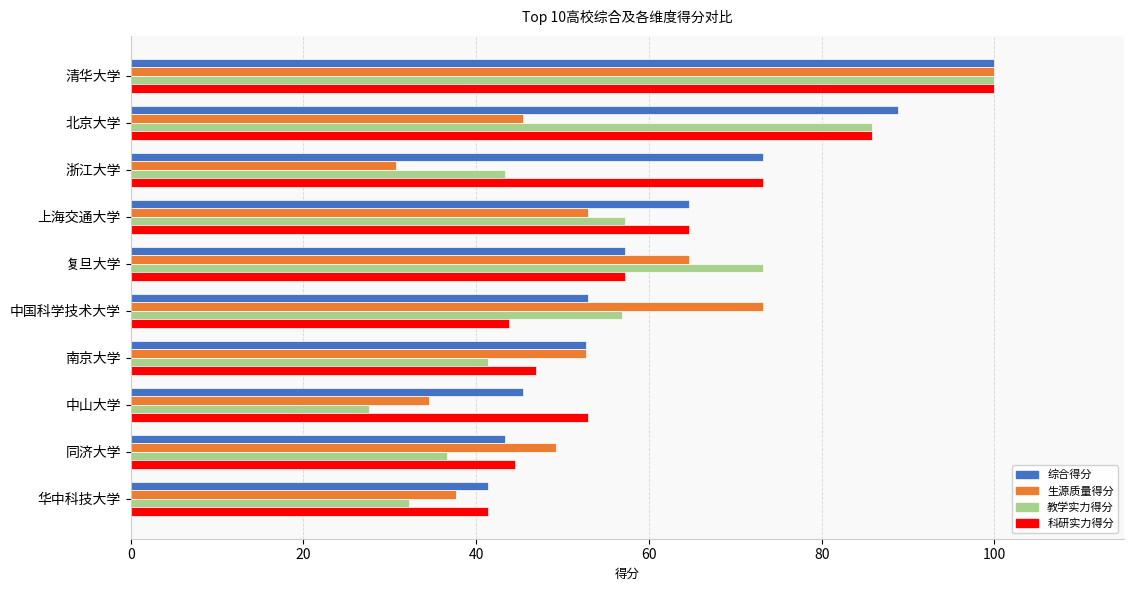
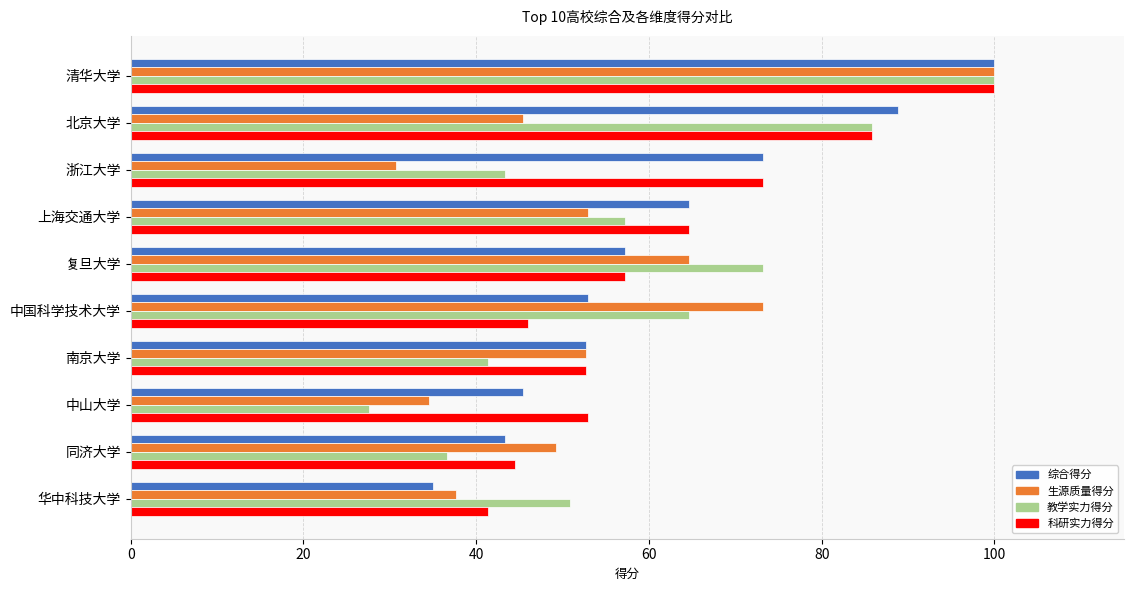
  {
    "综合得分": {
      "清华大学": 100,
      "北京大学": 89,
      "浙江大学": 73,
      "上海交通大学": 65,
      "复旦大学": 57,
      "中国科学技术大学": 53,
      "南京大学": 53,
      "中山大学": 45,
      "同济大学": 43,
-     "华中科技大学": 41
+     "华中科技大学": 35
    },
    "生源质量得分": {
      "清华大学": 100,
      "北京大学": 45,
      "浙江大学": 31,
      "上海交通大学": 53,
      "复旦大学": 65,
      "中国科学技术大学": 73,
      "南京大学": 53,
      "中山大学": 34,
      "同济大学": 49,
      "华中科技大学": 38
    },
    "教学实力得分": {
      "清华大学": 100,
      "北京大学": 86,
      "浙江大学": 43,
      "上海交通大学": 57,
      "复旦大学": 73,
-     "中国科学技术大学": 57,
+     "中国科学技术大学": 65,
      "南京大学": 41,
      "中山大学": 28,
      "同济大学": 37,
-     "华中科技大学": 32
+     "华中科技大学": 51
    },
    "科研实力得分": {
      "清华大学": 100,
      "北京大学": 86,
      "浙江大学": 73,
      "上海交通大学": 65,
      "复旦大学": 57,
-     "中国科学技术大学": 44,
-     "南京大学": 47,
+     "中国科学技术大学": 46,
+     "南京大学": 53,
      "中山大学": 53,
      "同济大学": 44,
      "华中科技大学": 41
    }
  }
